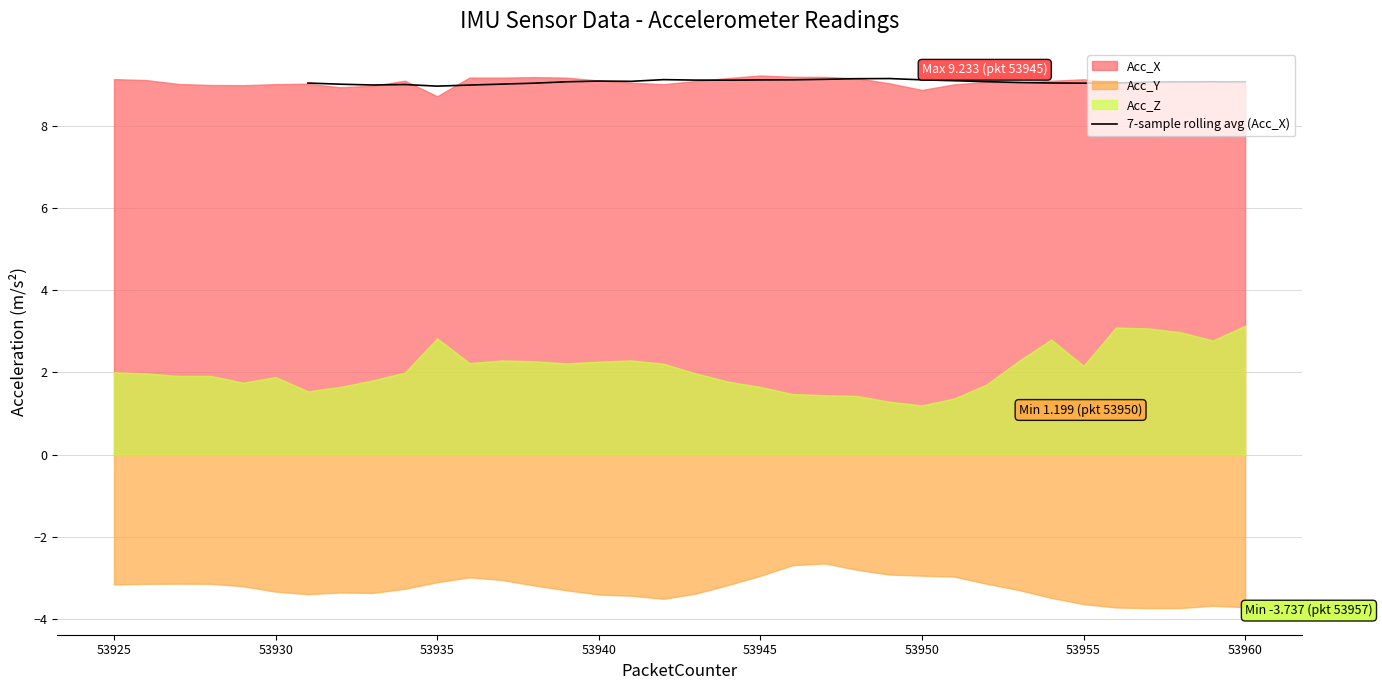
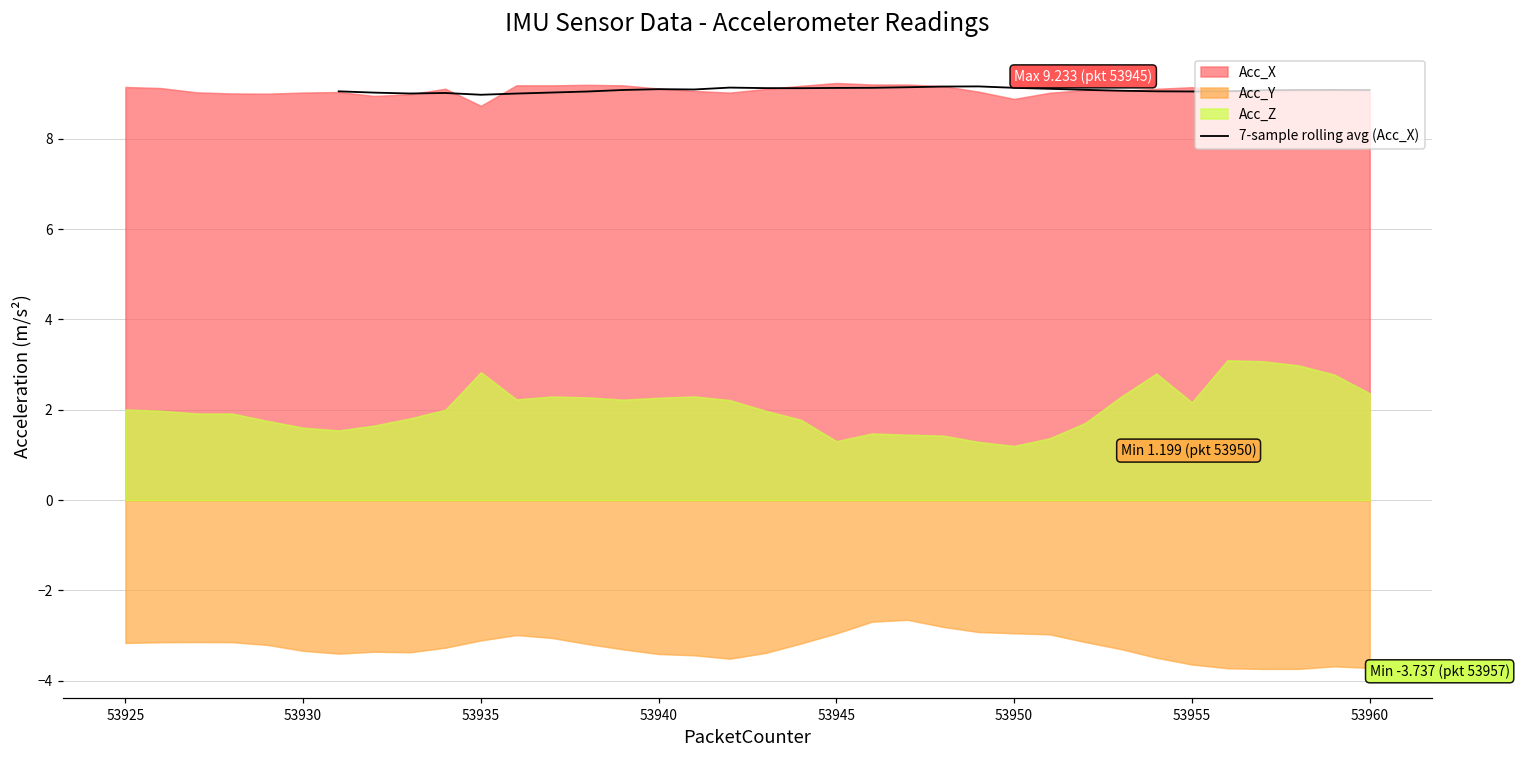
  {
    "Acc_X": {
      "53925": 9.1,
      "53930": 9.0,
      "53935": 8.7,
      "53945": 9.2,
      "53950": 8.9,
      "53955": 9.1
    },
    "7-sample rolling avg (Acc_X)": {
      "53935": 9.0,
      "53945": 9.1,
      "53955": 9.0
    },
    "Acc_Z": {
      "53925": 2.0,
-     "53930": 1.9,
+     "53930": 1.6,
      "53935": 2.8,
      "53940": 2.3,
-     "53945": 1.6,
+     "53945": 1.3,
      "53950": 1.2,
      "53955": 2.2,
-     "53960": 3.1
+     "53960": 2.4
    }
  }
